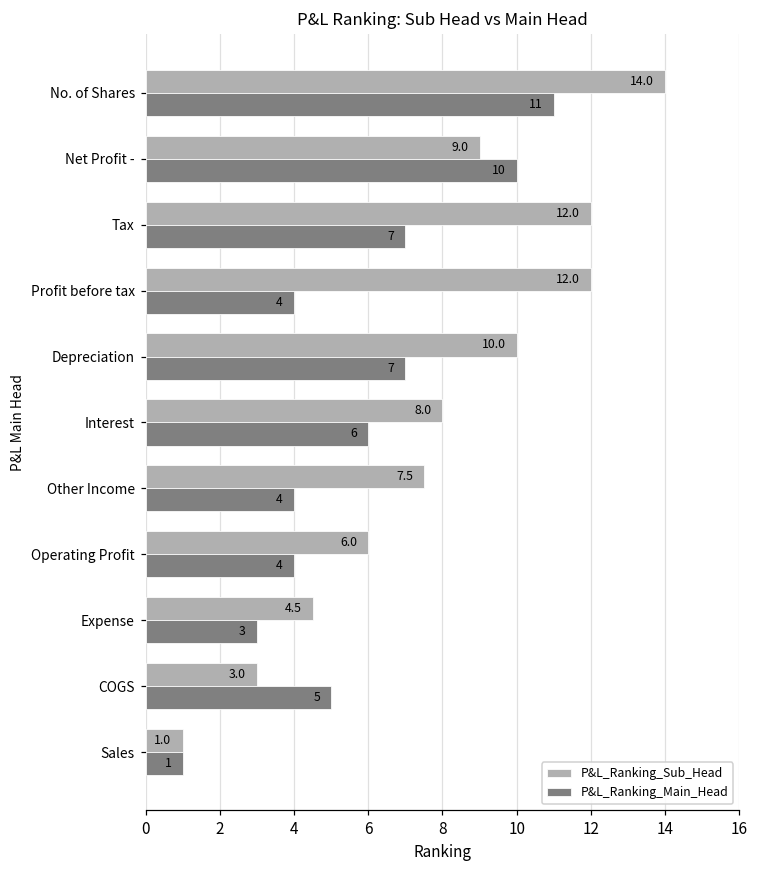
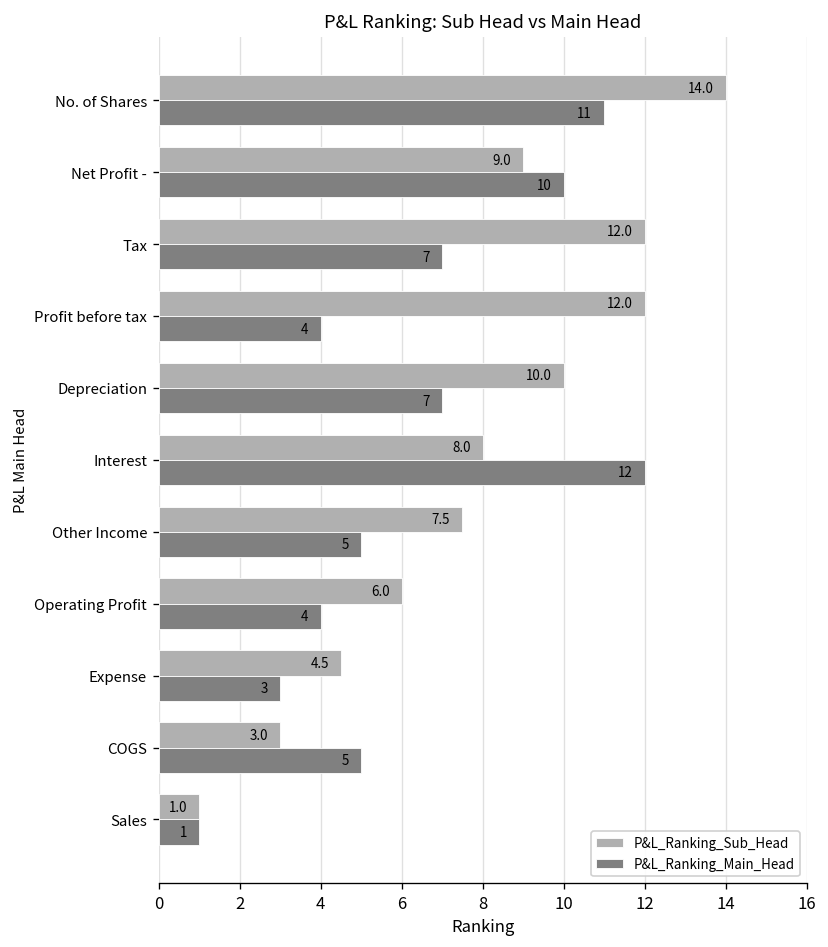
  {
    "P&L_Ranking_Sub_Head": {
      "No. of Shares": 14.0,
      "Net Profit -": 9.0,
      "Tax": 12.0,
      "Profit before tax": 12.0,
      "Depreciation": 10.0,
      "Interest": 8.0,
      "Other Income": 7.5,
      "Operating Profit": 6.0,
      "Expense": 4.5,
      "COGS": 3.0,
      "Sales": 1.0
    },
    "P&L_Ranking_Main_Head": {
      "No. of Shares": 11,
      "Net Profit -": 10,
      "Tax": 7,
      "Profit before tax": 4,
      "Depreciation": 7,
-     "Interest": 6,
-     "Other Income": 4,
+     "Interest": 12,
+     "Other Income": 5,
      "Operating Profit": 4,
      "Expense": 3,
      "COGS": 5,
      "Sales": 1
    }
  }
